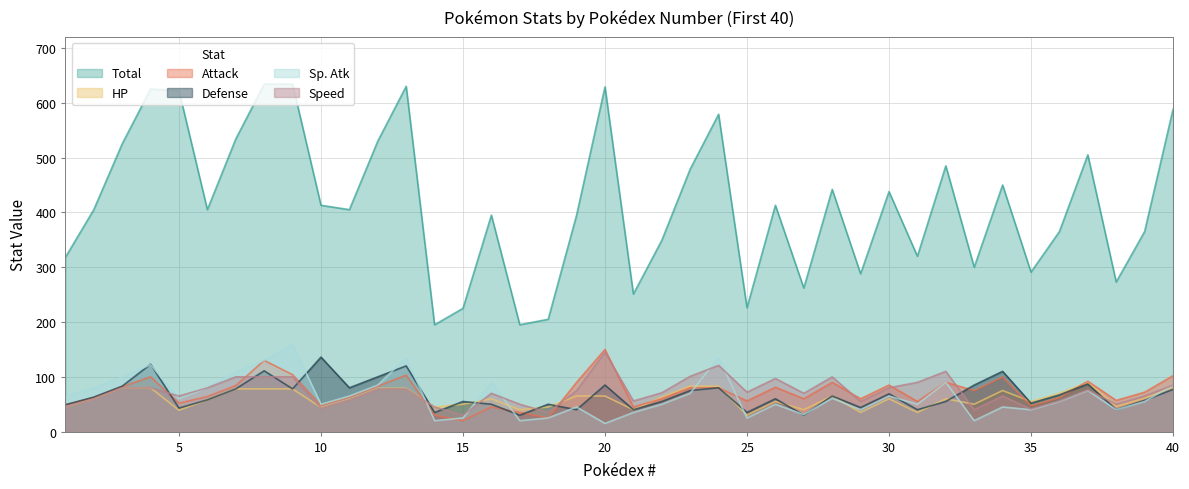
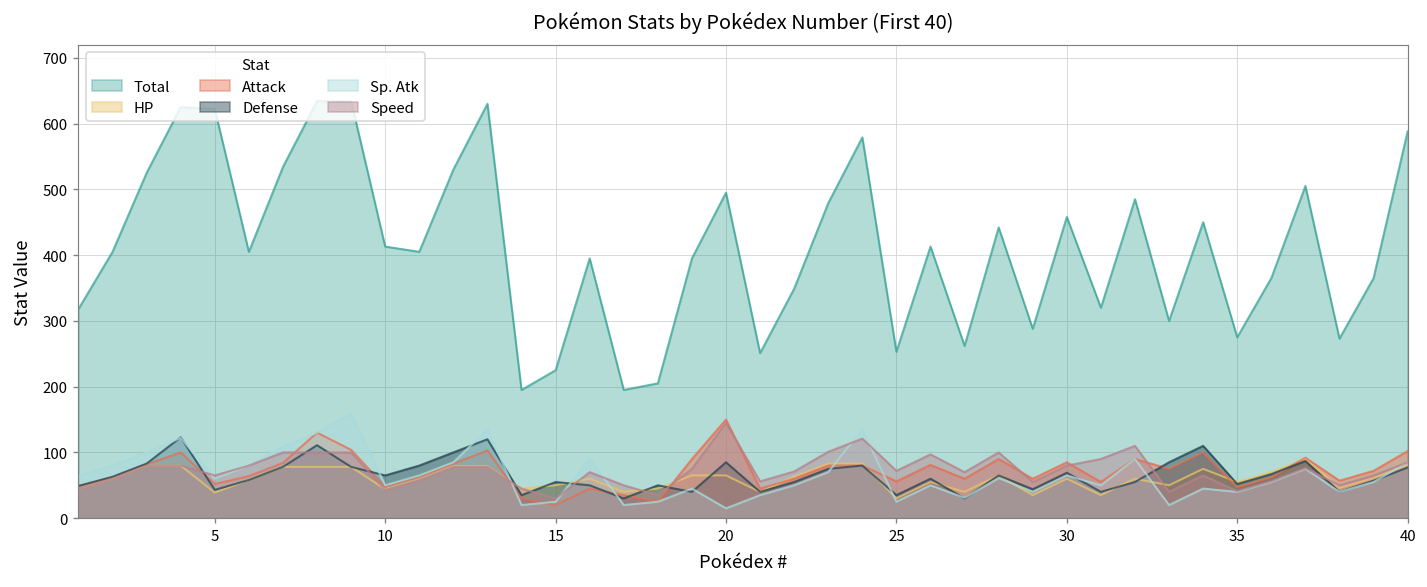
  {
    "Total": {
      "10": 410,
      "15": 230,
-     "20": 630,
-     "25": 230,
-     "30": 440,
-     "35": 290,
+     "20": 500,
+     "25": 250,
+     "30": 460,
+     "35": 280,
      "40": 590
    },
    "Defense": {
-     "10": 140,
+     "10": 70,
      "15": 60,
      "20": 90,
      "25": 40
    },
    "Sp. Atk": {
      "5": 60,
      "15": 30,
      "20": 20,
      "25": 30
    }
  }
